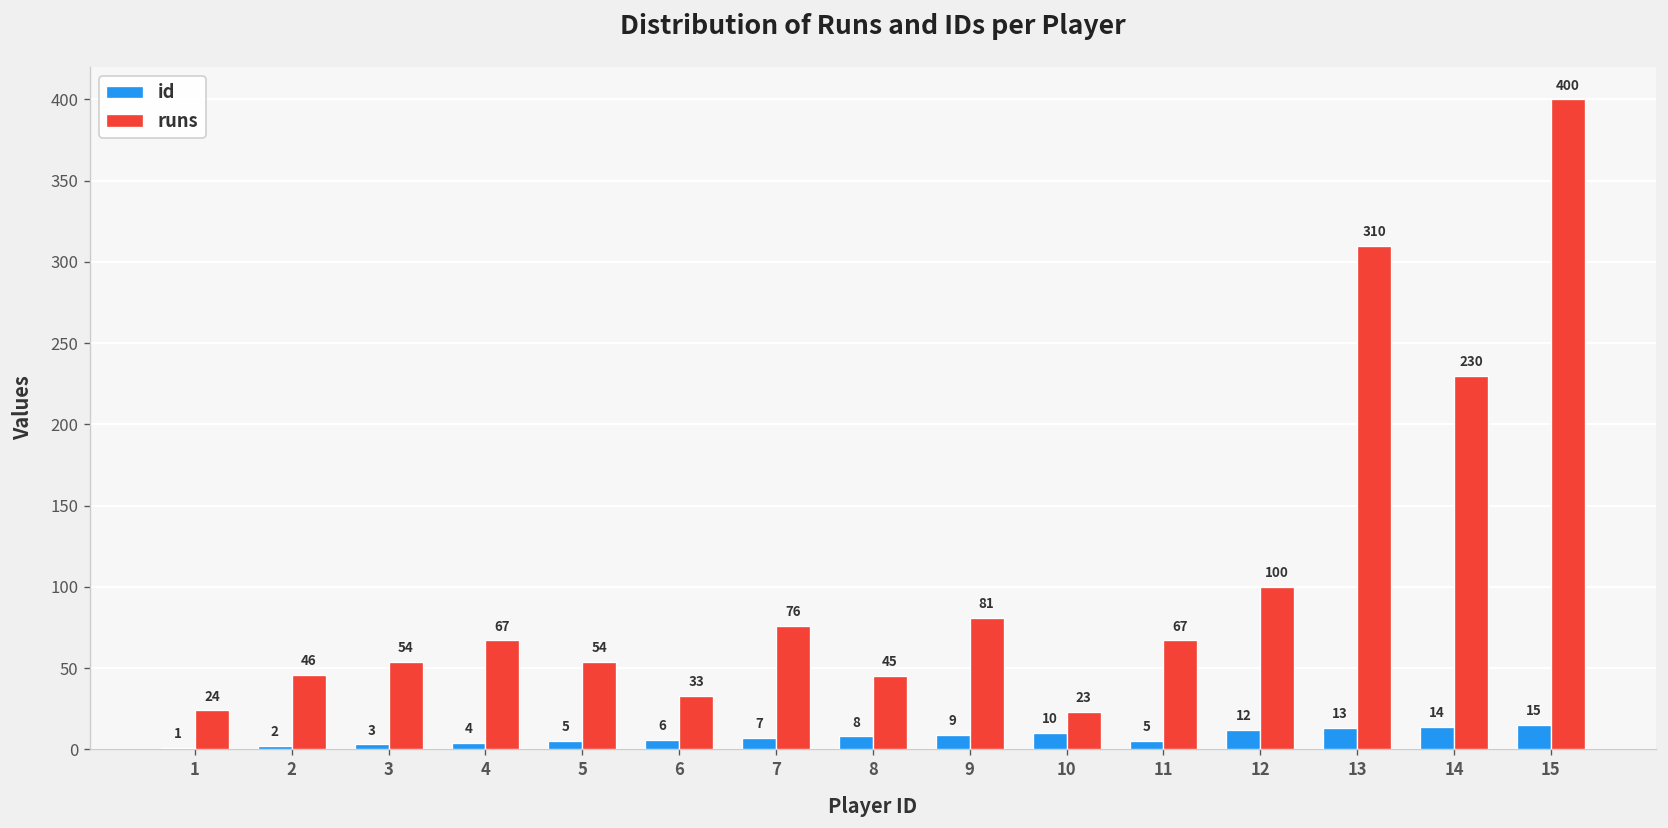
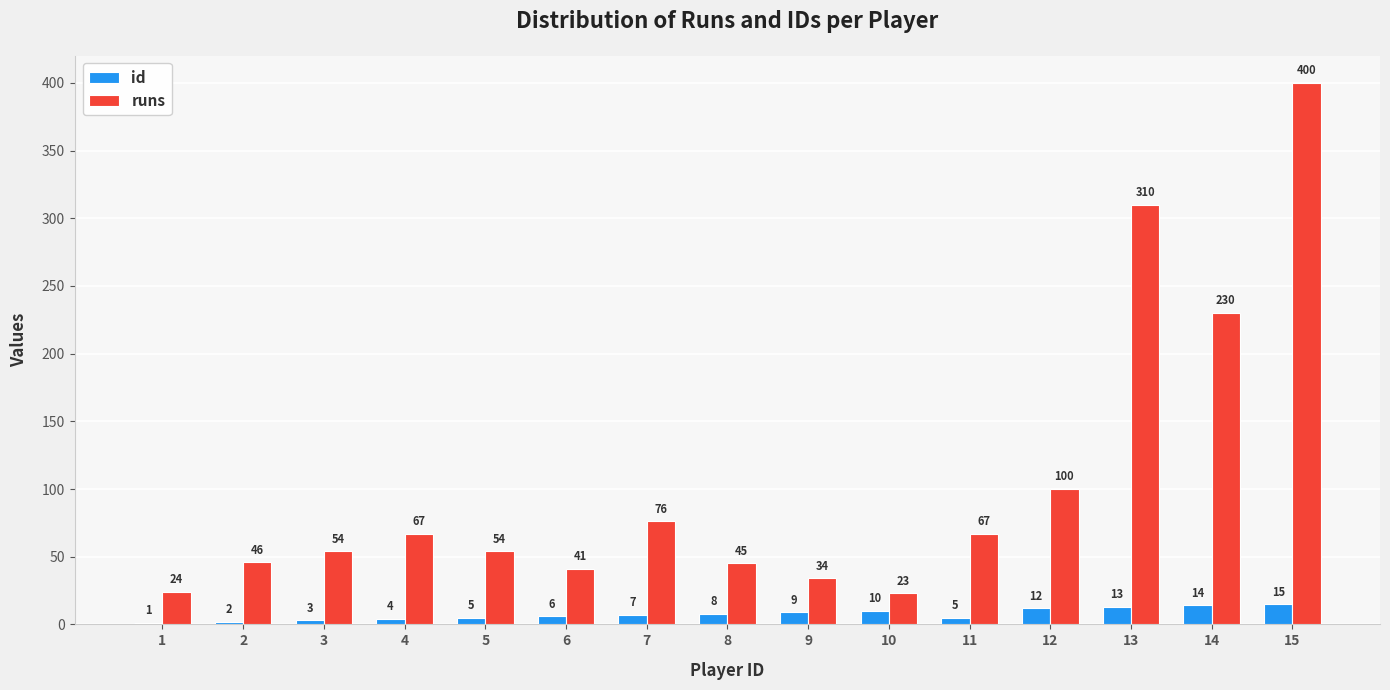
  {
    "id": {
      "1": 1,
      "2": 2,
      "3": 3,
      "4": 4,
      "5": 5,
      "6": 6,
      "7": 7,
      "8": 8,
      "9": 9,
      "10": 10,
      "11": 5,
      "12": 12,
      "13": 13,
      "14": 14,
      "15": 15
    },
    "runs": {
      "1": 24,
      "2": 46,
      "3": 54,
      "4": 67,
      "5": 54,
-     "6": 33,
+     "6": 41,
      "7": 76,
      "8": 45,
-     "9": 81,
+     "9": 34,
      "10": 23,
      "11": 67,
      "12": 100,
      "13": 310,
      "14": 230,
      "15": 400
    }
  }
